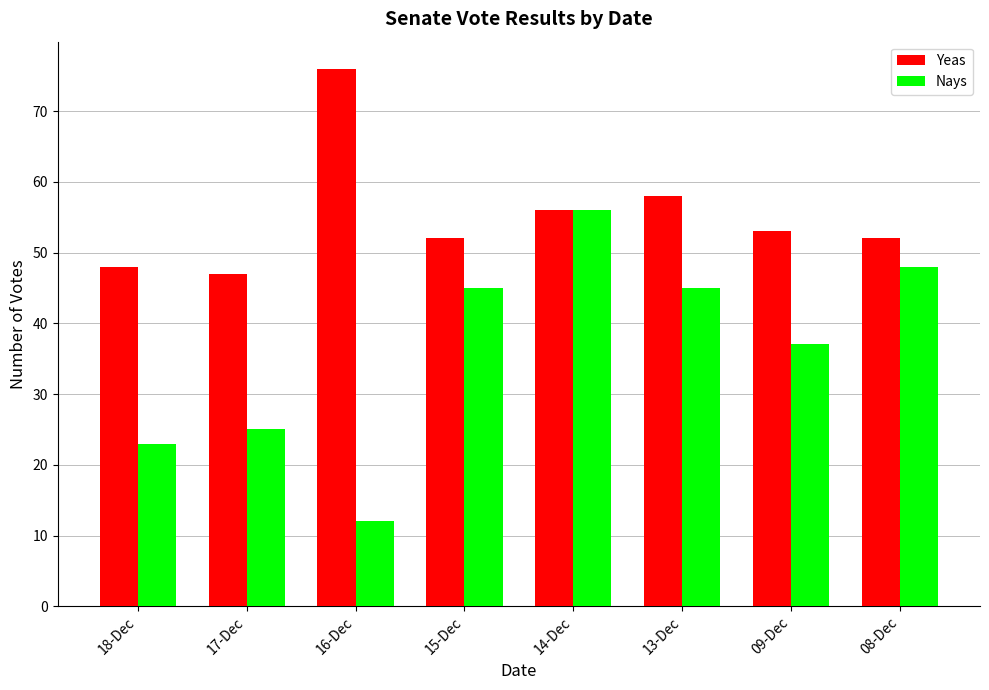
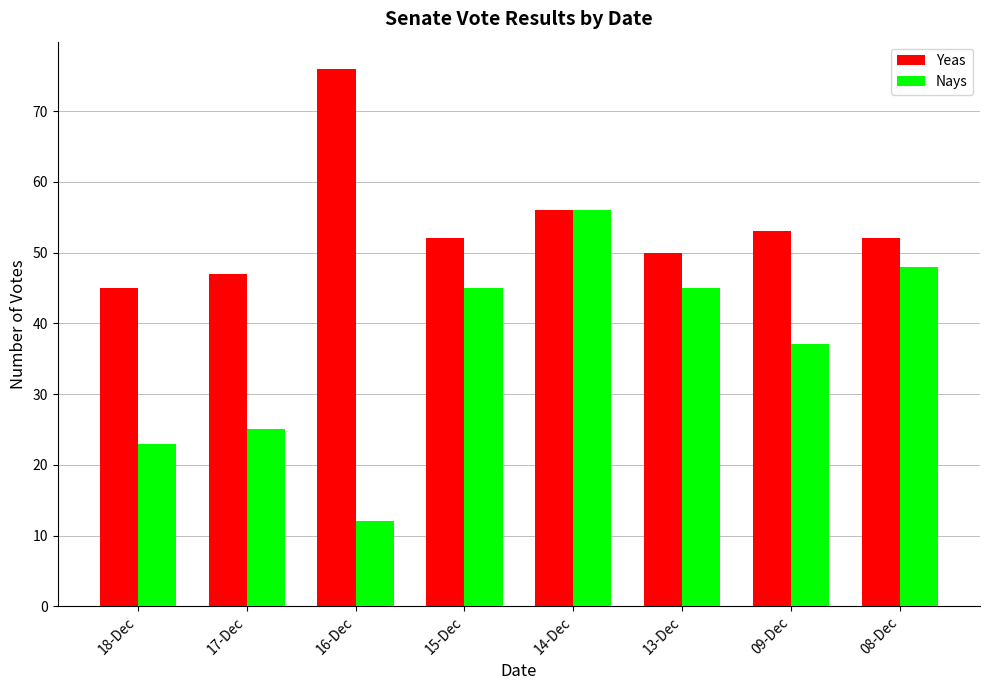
  {
    "Yeas": {
-     "18-Dec": 48,
+     "18-Dec": 45,
      "17-Dec": 47,
      "16-Dec": 76,
      "15-Dec": 52,
      "14-Dec": 56,
-     "13-Dec": 58,
+     "13-Dec": 50,
      "09-Dec": 53,
      "08-Dec": 52
    },
    "Nays": {
      "18-Dec": 23,
      "17-Dec": 25,
      "16-Dec": 12,
      "15-Dec": 45,
      "14-Dec": 56,
      "13-Dec": 45,
      "09-Dec": 37,
      "08-Dec": 48
    }
  }
